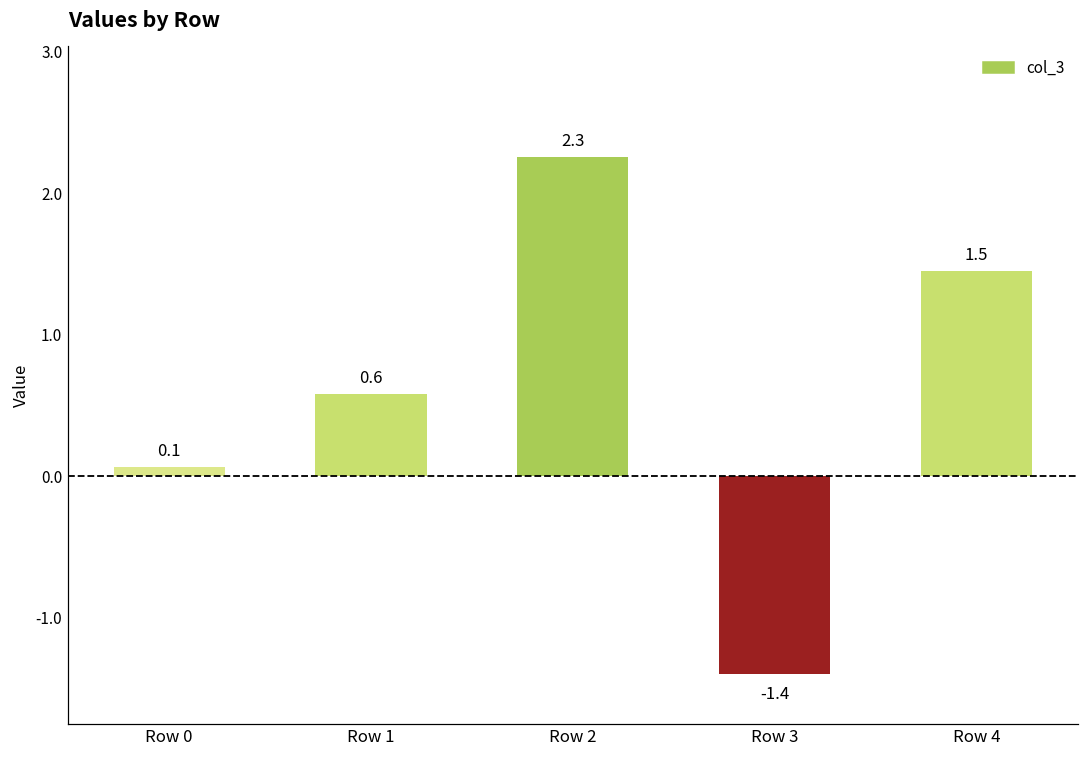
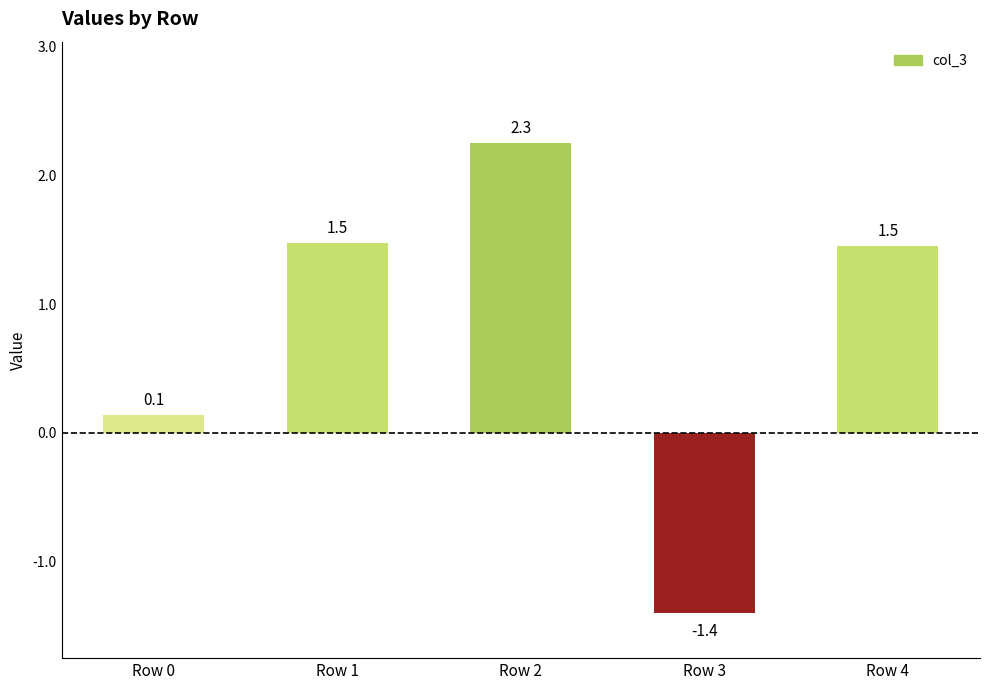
  {
-   "Row 0": 0.07,
-   "Row 1": 0.6,
+   "Row 0": 0.14,
+   "Row 1": 1.5,
    "Row 2": 2.3,
    "Row 3": -1.4,
    "Row 4": 1.5
  }
